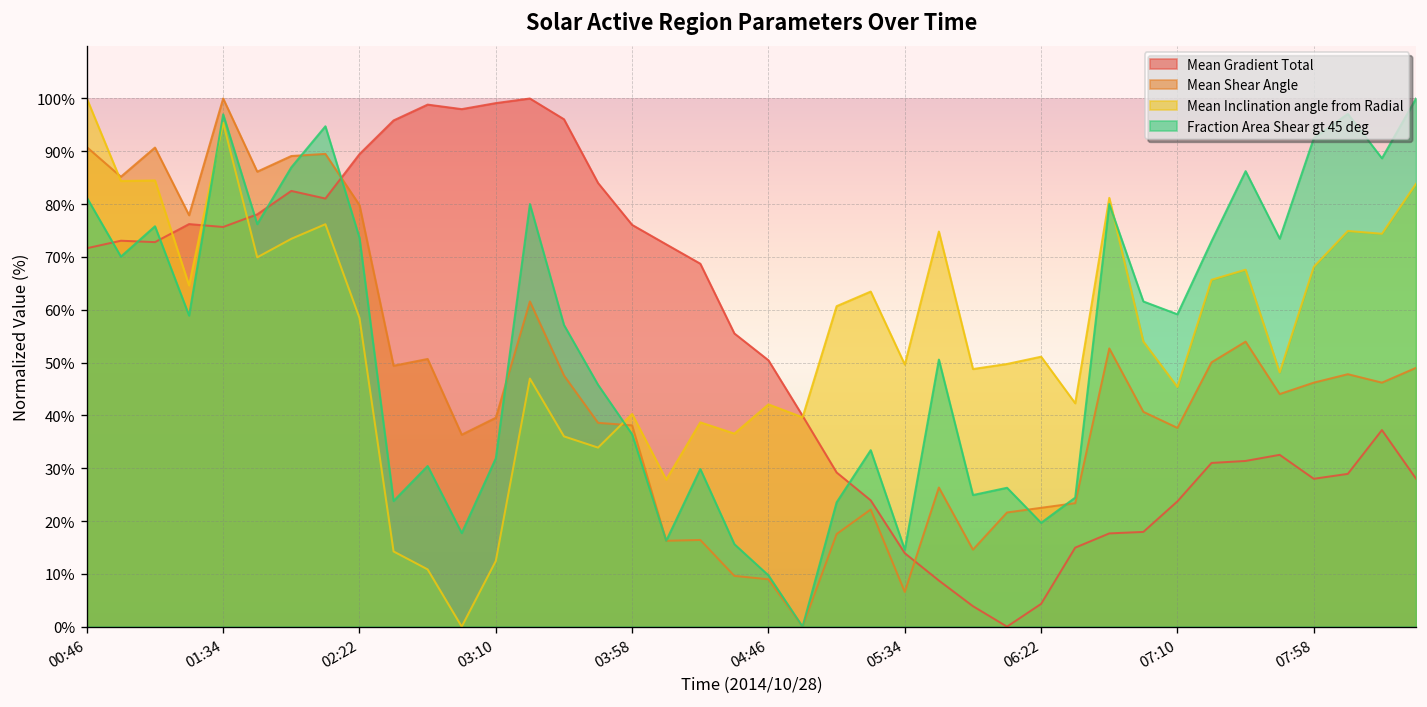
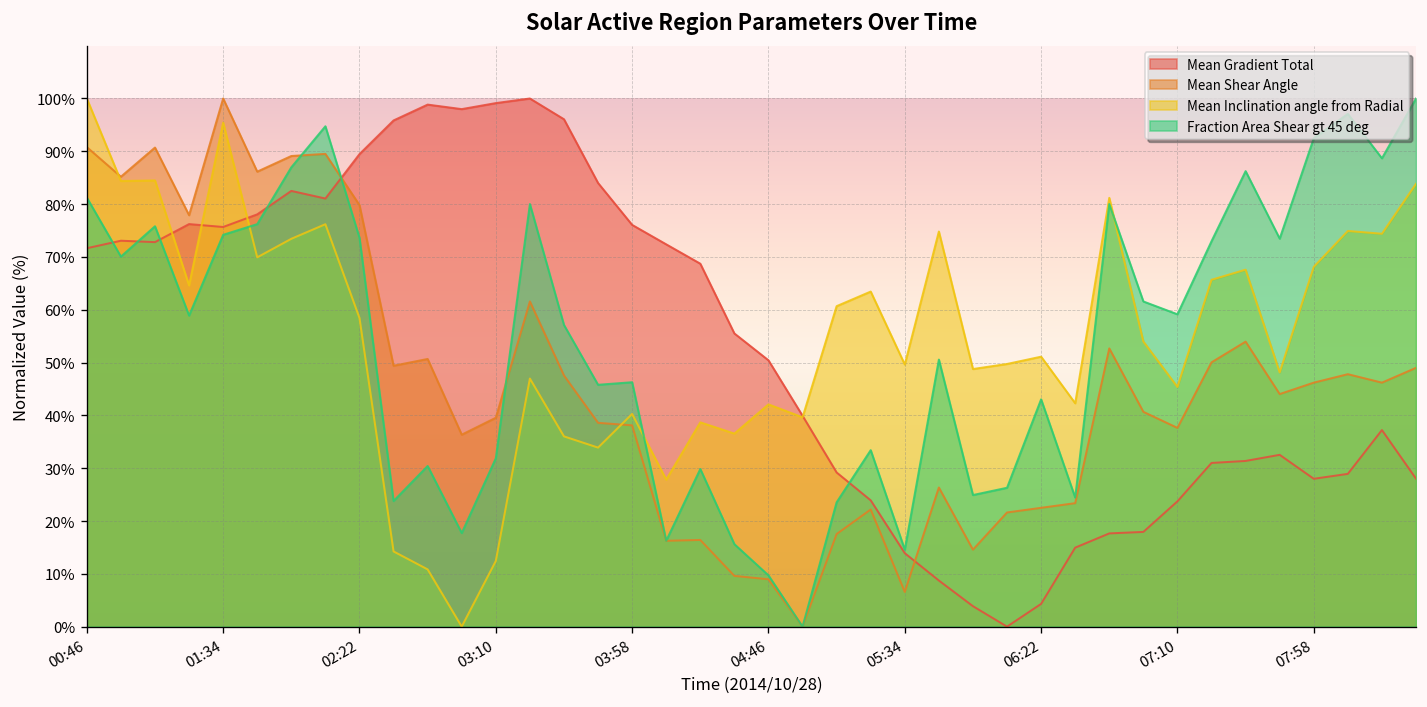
  {
    "Mean Inclination angle from Radial": {
      "00:46": "100%",
      "01:34": "95%",
      "02:22": "58%",
      "03:10": "12%",
      "03:58": "40%",
      "04:46": "42%",
      "05:34": "50%",
      "06:22": "51%",
      "07:10": "45%",
      "07:58": "68%"
    },
    "Fraction Area Shear gt 45 deg": {
      "00:46": "81%",
-     "01:34": "97%",
+     "01:34": "74%",
      "02:22": "74%",
      "03:10": "32%",
-     "03:58": "36%",
+     "03:58": "46%",
      "04:46": "10%",
      "05:34": "15%",
-     "06:22": "20%",
+     "06:22": "43%",
      "07:10": "59%",
      "07:58": "92%"
    }
  }
